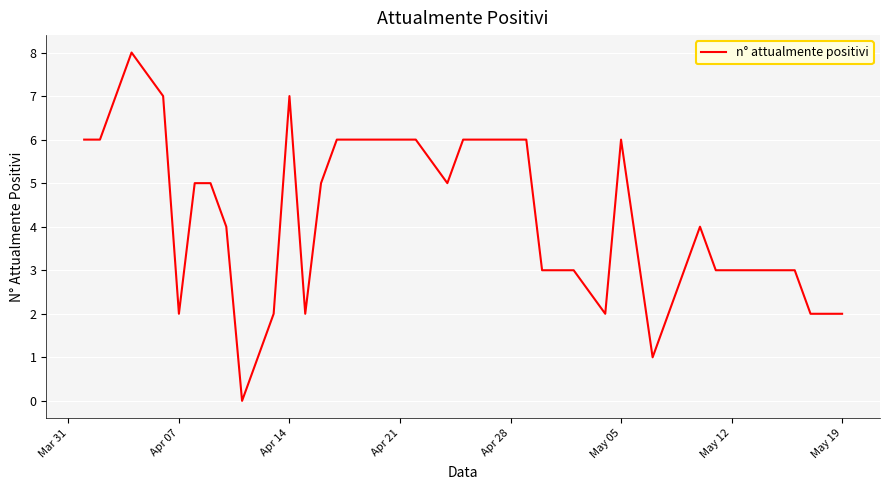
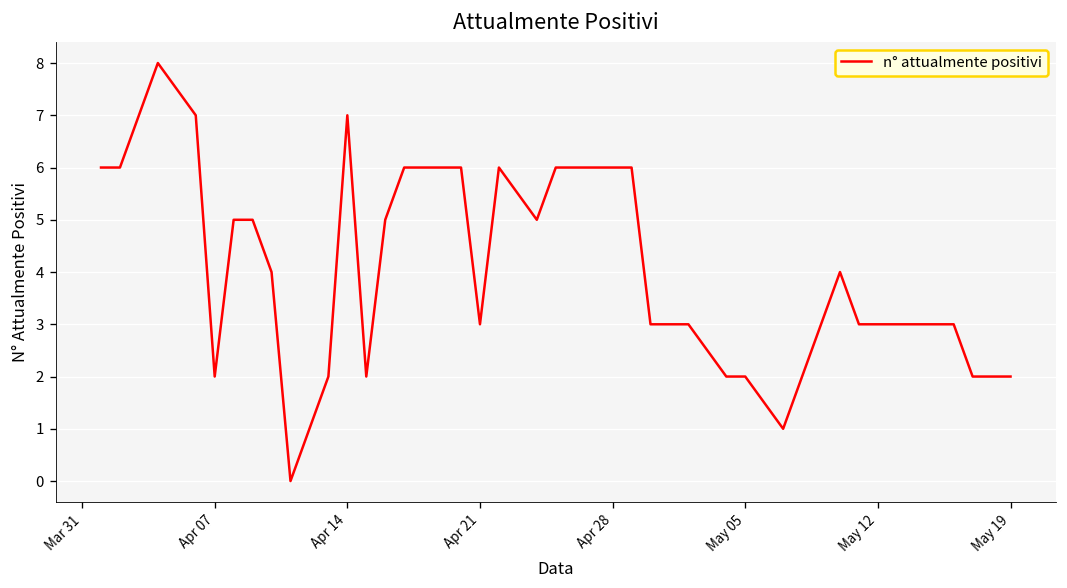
  {
    "Apr 07": 2,
    "Apr 14": 7,
-   "Apr 21": 6,
+   "Apr 21": 3,
    "Apr 28": 6,
-   "May 05": 6,
+   "May 05": 2,
    "May 12": 3,
    "May 19": 2
  }
